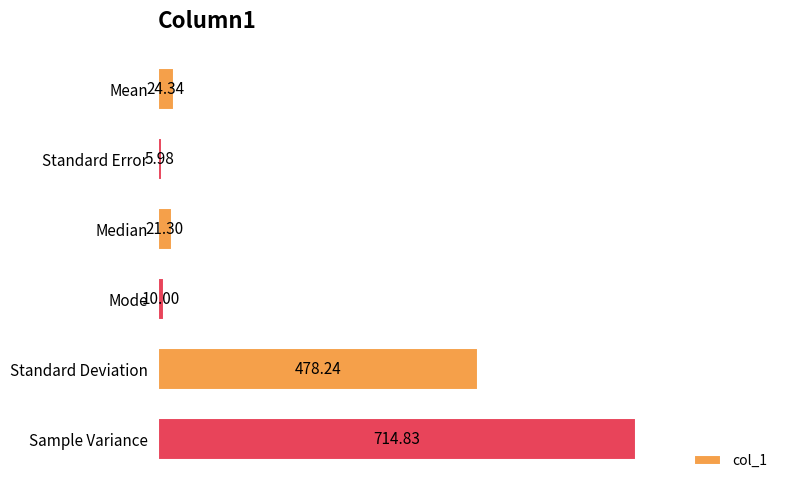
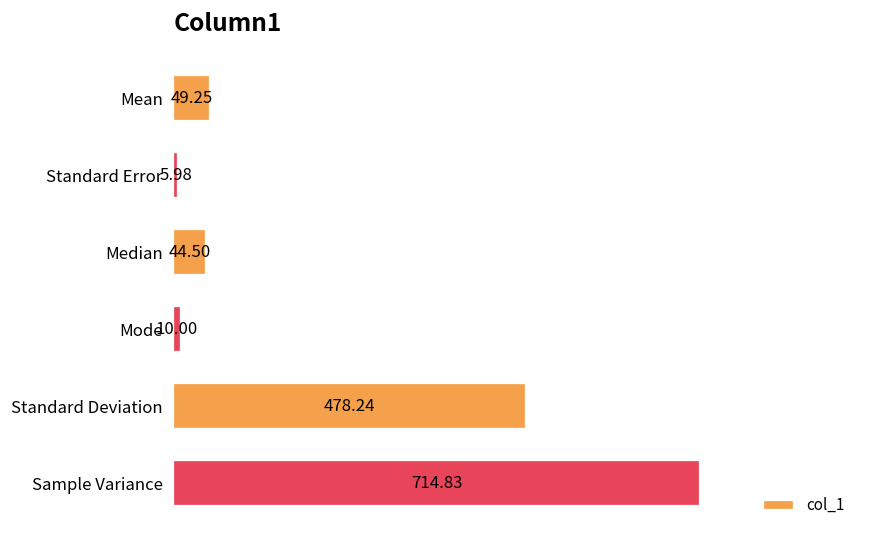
  {
-   "Mean": 24.34,
+   "Mean": 49.25,
    "Standard Error": 5.98,
-   "Median": 21.30,
+   "Median": 44.50,
    "Mode": 10.00,
    "Standard Deviation": 478.24,
    "Sample Variance": 714.83
  }
